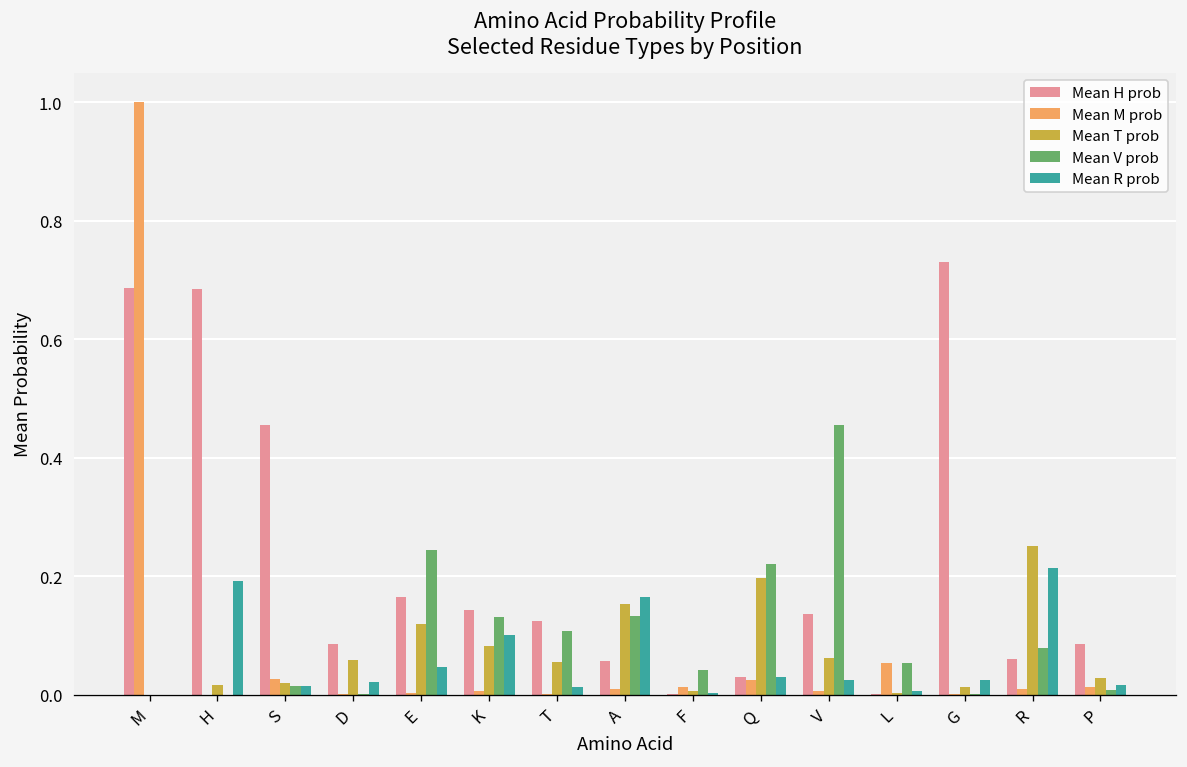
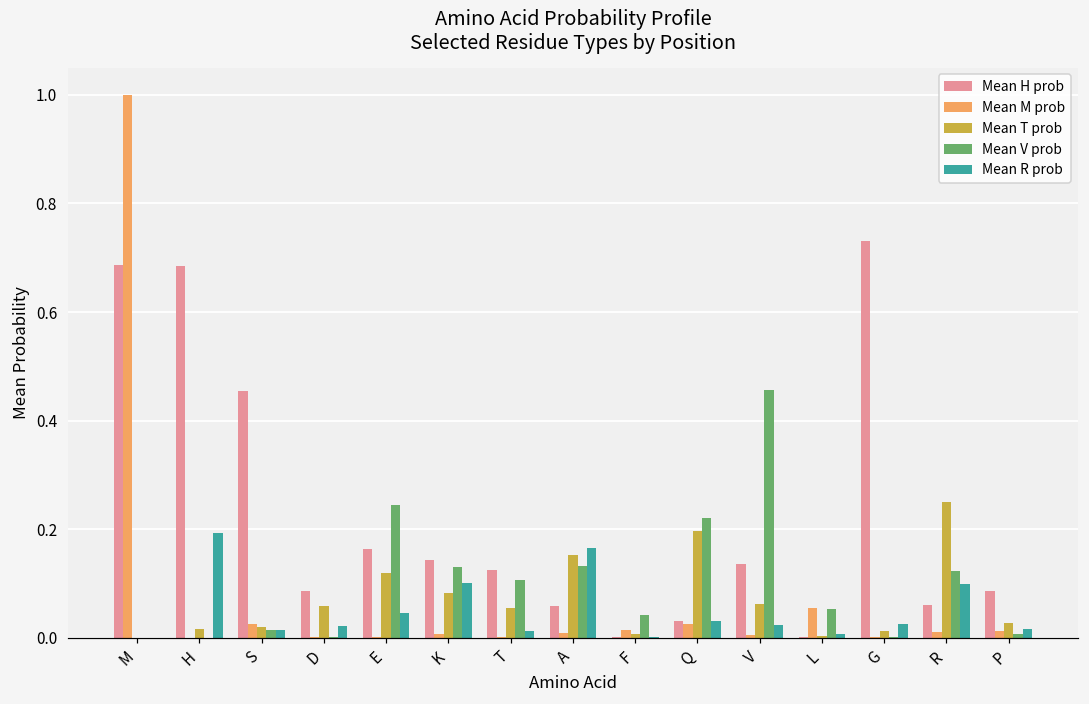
  {
    "Mean H prob": {
      "M": 0.69,
      "H": 0.68,
      "S": 0.46,
      "D": 0.09,
      "E": 0.16,
      "K": 0.14,
      "T": 0.12,
      "A": 0.06,
      "Q": 0.03,
      "V": 0.14,
      "G": 0.73,
      "R": 0.06,
      "P": 0.09
    },
    "Mean V prob": {
      "M": 0.00,
      "H": 0.00,
      "S": 0.01,
      "E": 0.25,
      "K": 0.13,
      "T": 0.11,
      "A": 0.13,
      "F": 0.04,
      "Q": 0.22,
      "V": 0.46,
      "L": 0.05,
-     "R": 0.08,
+     "R": 0.12,
      "P": 0.01
    },
    "Mean R prob": {
      "M": 0.00,
      "H": 0.19,
      "S": 0.01,
      "D": 0.02,
      "E": 0.05,
      "K": 0.10,
      "T": 0.01,
      "A": 0.16,
      "Q": 0.03,
      "V": 0.02,
      "L": 0.01,
      "G": 0.03,
-     "R": 0.21,
+     "R": 0.10,
      "P": 0.02
    }
  }
